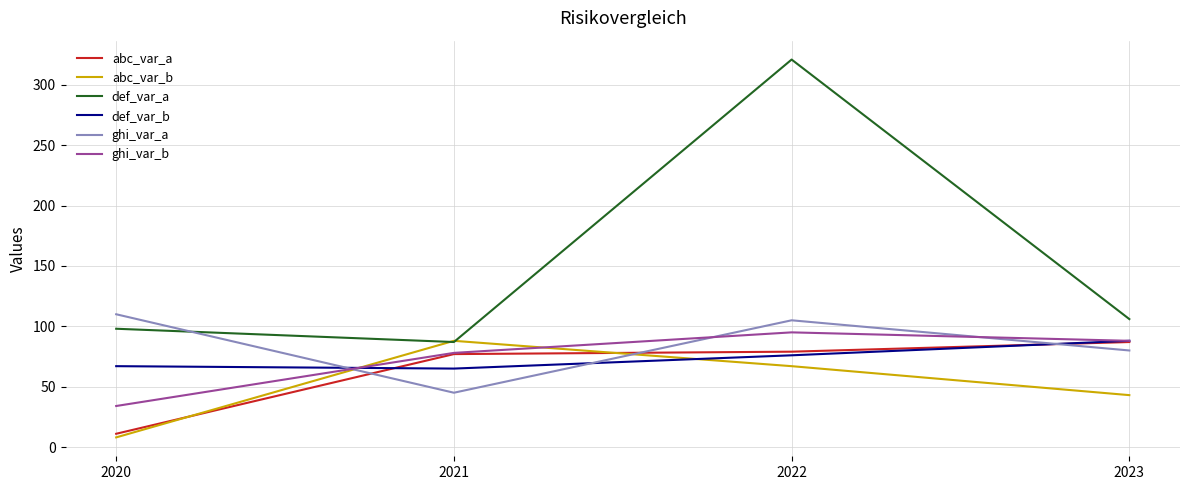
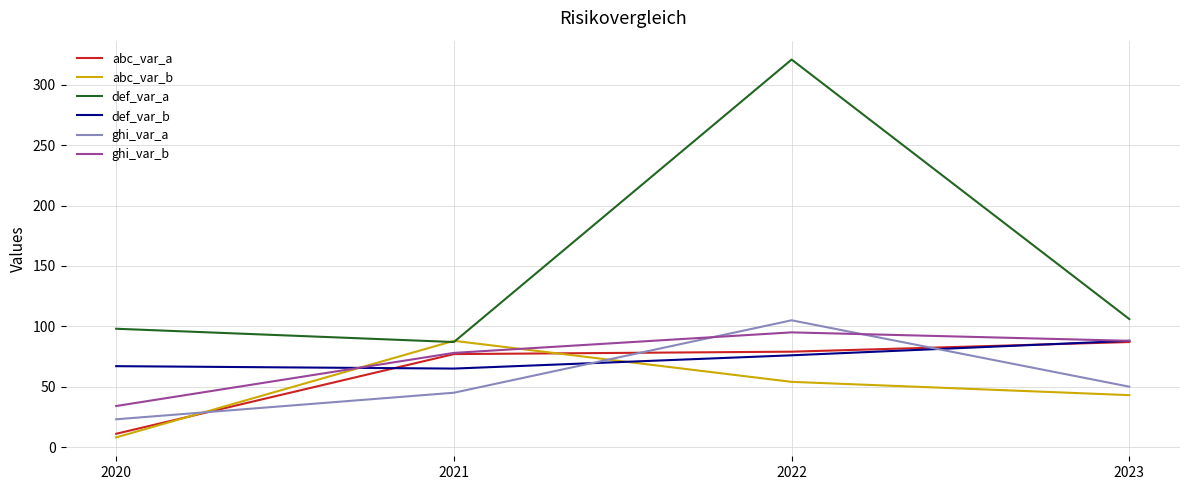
  {
    "abc_var_a": {
      "2020": 11,
      "2022": 79
    },
    "abc_var_b": {
      "2020": 8,
-     "2022": 67,
+     "2022": 54,
      "2023": 43
    },
    "def_var_a": {
      "2020": 98,
      "2022": 321,
      "2023": 106
    },
    "def_var_b": {
      "2020": 67,
      "2021": 65,
      "2022": 76
    },
    "ghi_var_a": {
-     "2020": 110,
+     "2020": 23,
      "2021": 45,
      "2022": 105,
-     "2023": 80
+     "2023": 50
    },
    "ghi_var_b": {
      "2020": 34,
      "2022": 95
    }
  }
